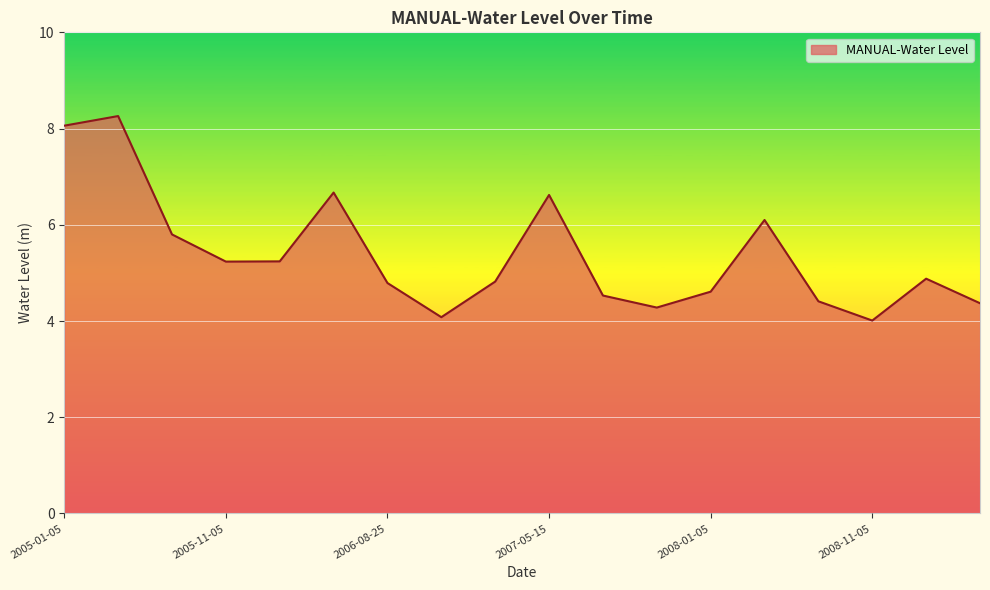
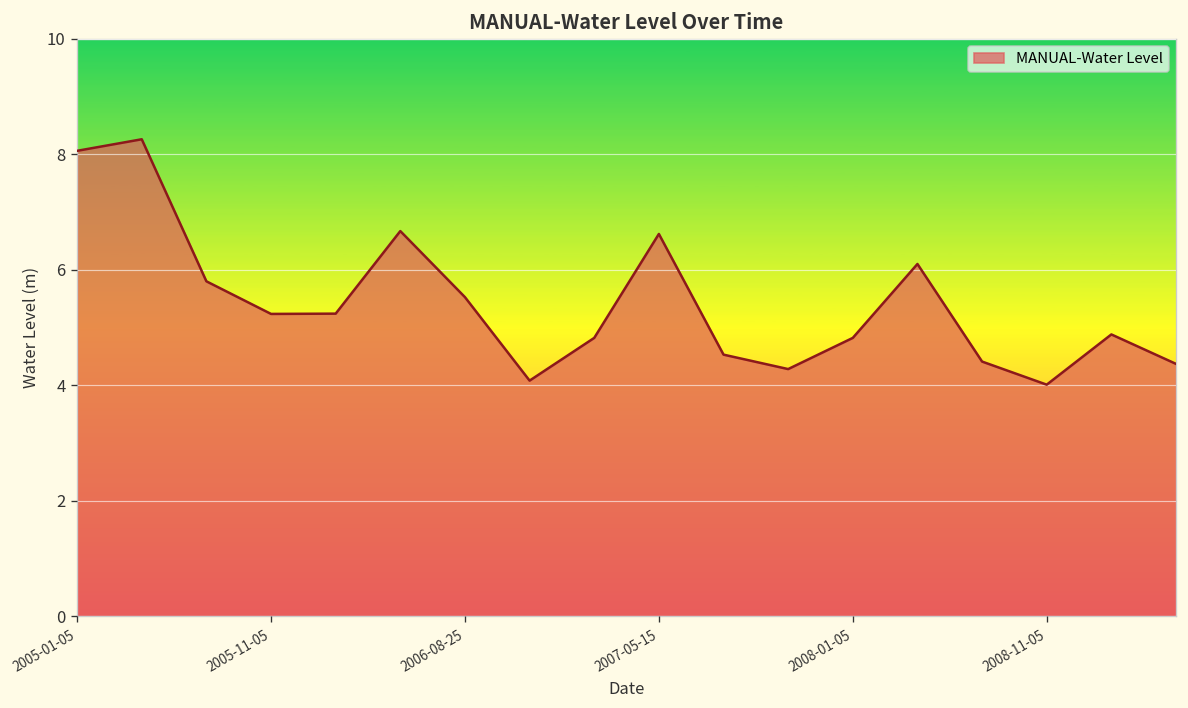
  {
    "2005-01-05": 8.1,
    "2005-11-05": 5.2,
-   "2006-08-25": 4.8,
+   "2006-08-25": 5.5,
    "2007-05-15": 6.6,
-   "2008-01-05": 4.6,
+   "2008-01-05": 4.8,
    "2008-11-05": 4.0
  }
